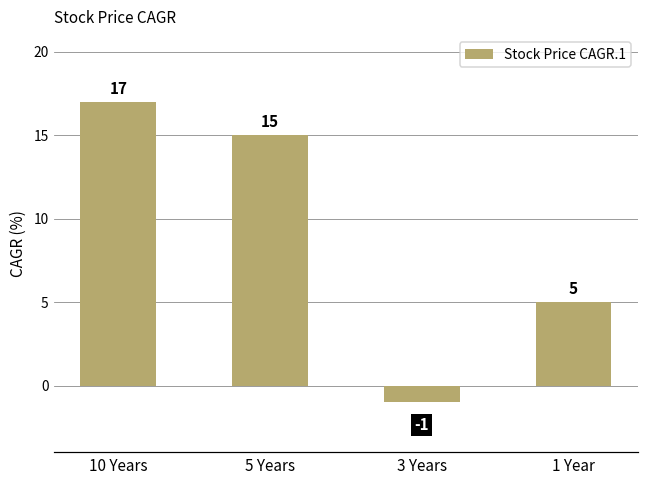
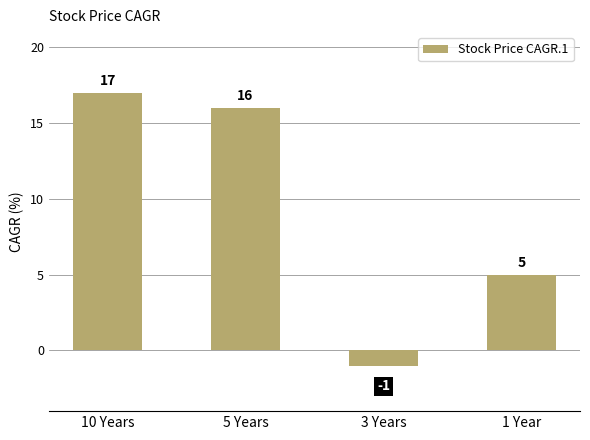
  {
    "10 Years": 17,
-   "5 Years": 15,
+   "5 Years": 16,
    "1 Year": 5
  }
